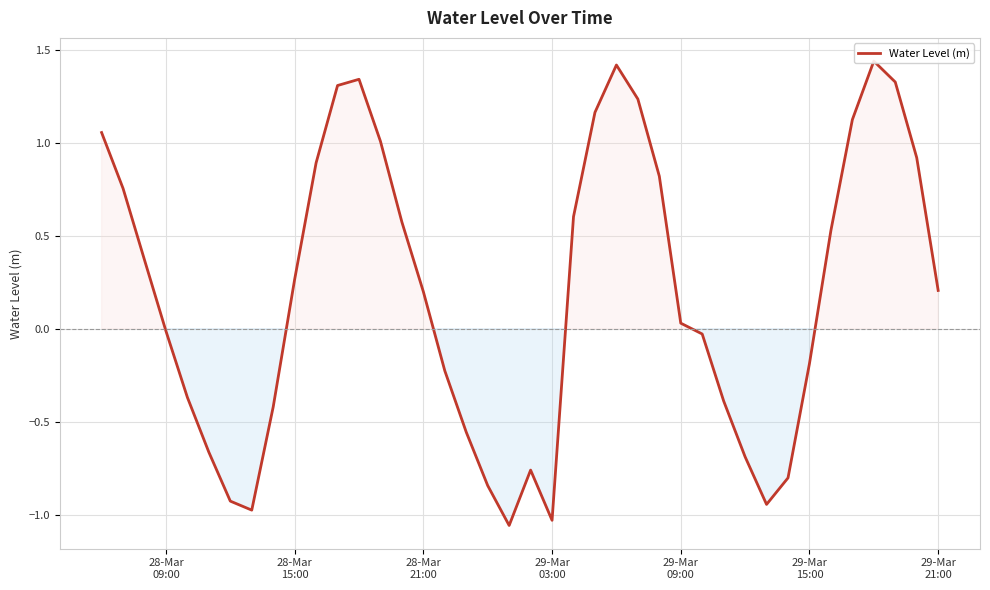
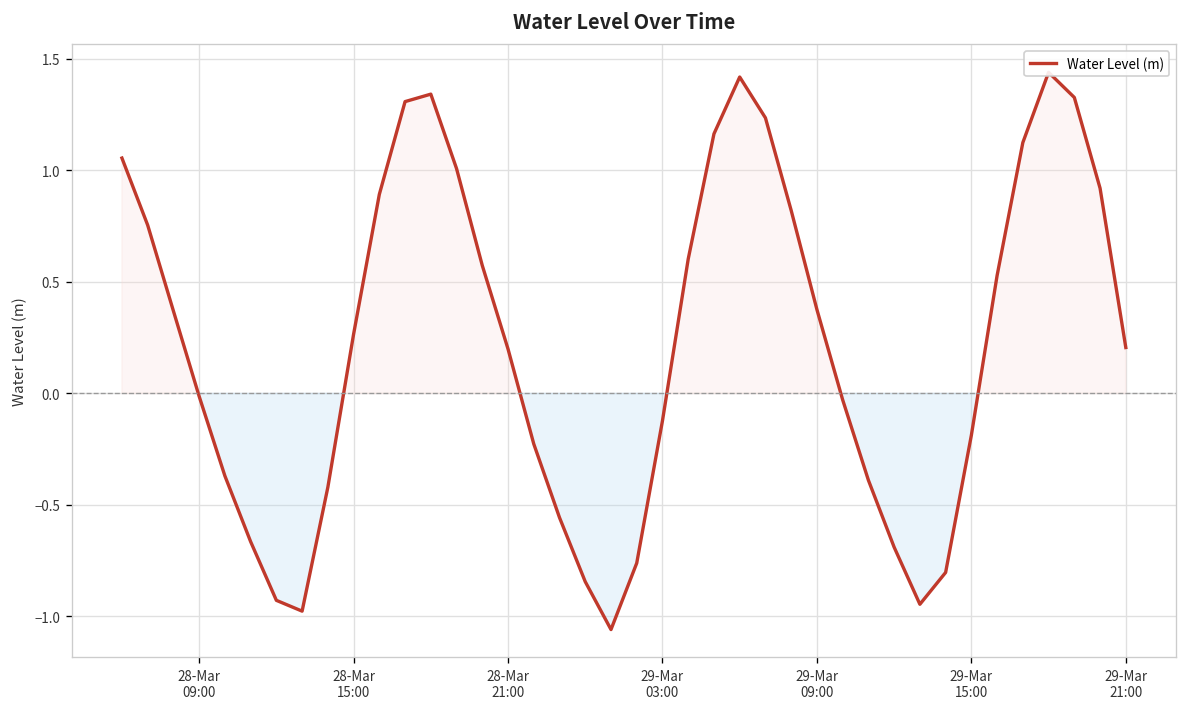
  {
    "28-Mar 09:00": -0.01,
    "28-Mar 15:00": 0.27,
    "28-Mar 21:00": 0.20,
-   "29-Mar 03:00": -1.03,
-   "29-Mar 09:00": 0.03,
+   "29-Mar 03:00": -0.12,
+   "29-Mar 09:00": 0.38,
    "29-Mar 15:00": -0.19,
    "29-Mar 21:00": 0.21
  }
